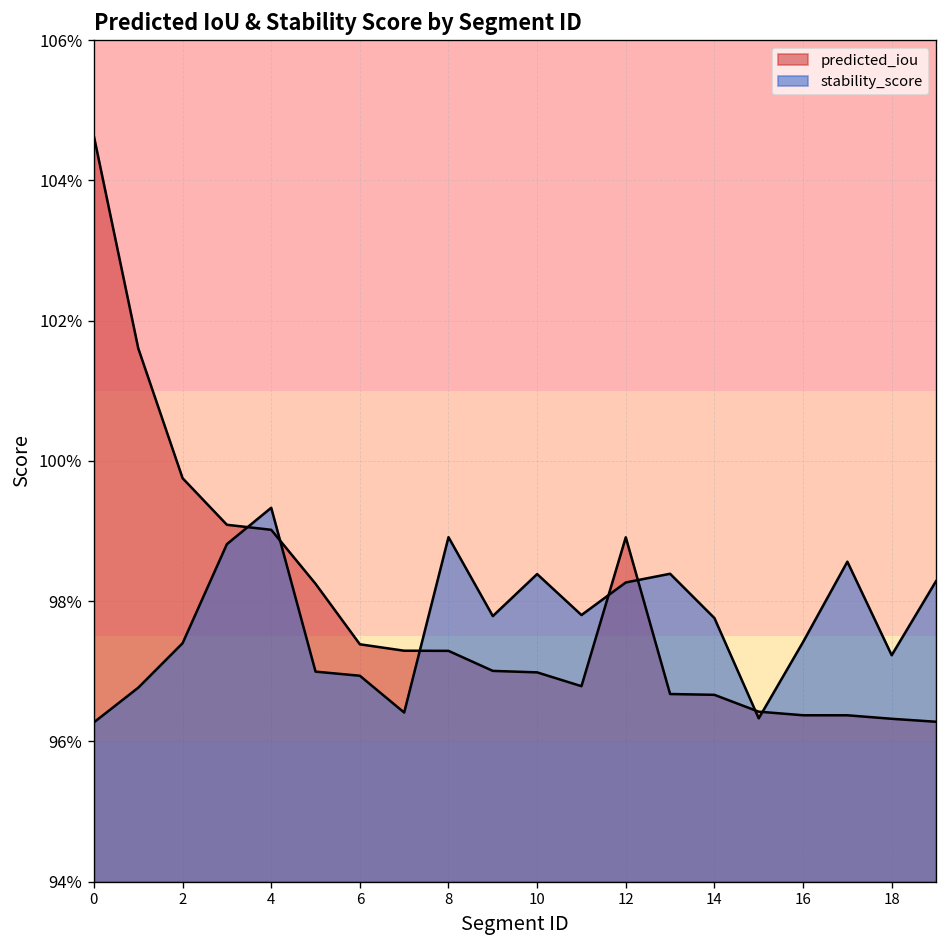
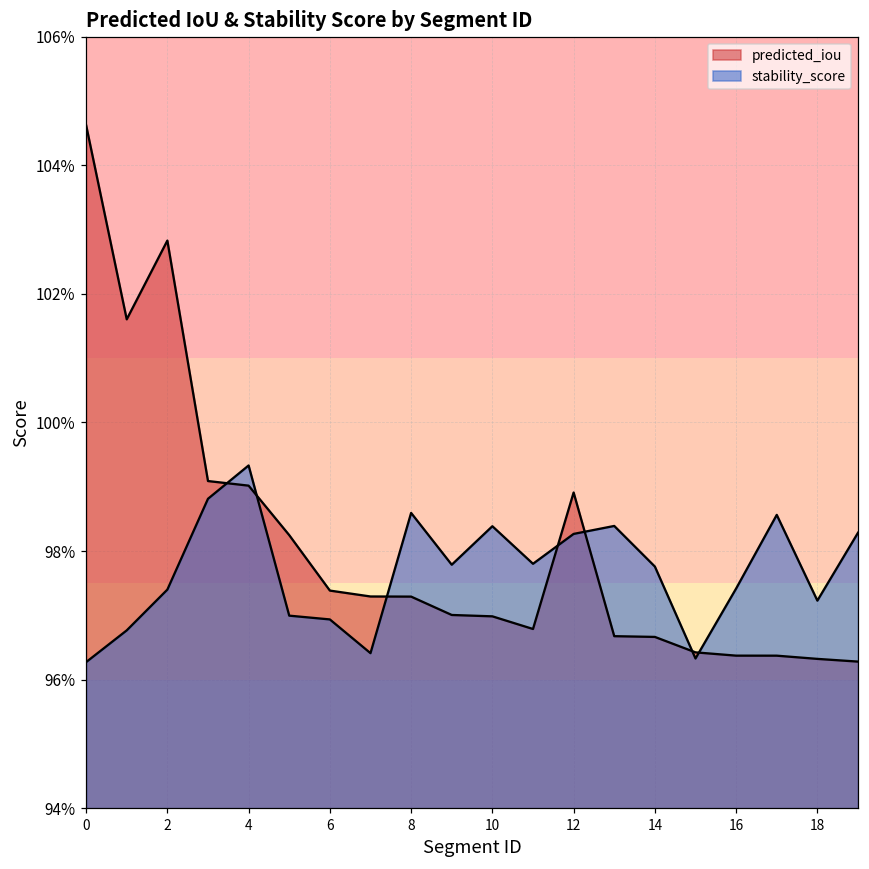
  {
    "predicted_iou": {
      "0": "104.6%",
-     "2": "99.8%",
+     "2": "102.8%",
      "4": "99.0%",
      "6": "97.4%",
      "8": "97.3%",
      "10": "97.0%",
      "12": "98.9%",
      "14": "96.7%",
      "16": "96.4%",
      "18": "96.3%"
    },
    "stability_score": {
      "0": "96.3%",
      "2": "97.4%",
      "4": "99.3%",
      "6": "96.9%",
-     "8": "98.9%",
+     "8": "98.6%",
      "10": "98.4%",
      "12": "98.3%",
      "14": "97.8%",
      "16": "97.4%",
      "18": "97.2%"
    }
  }
